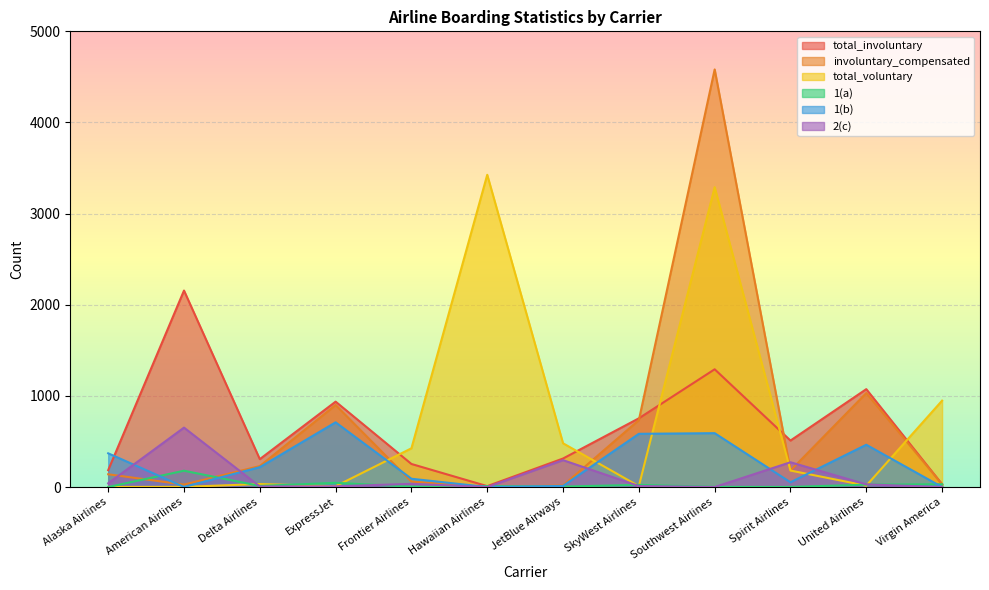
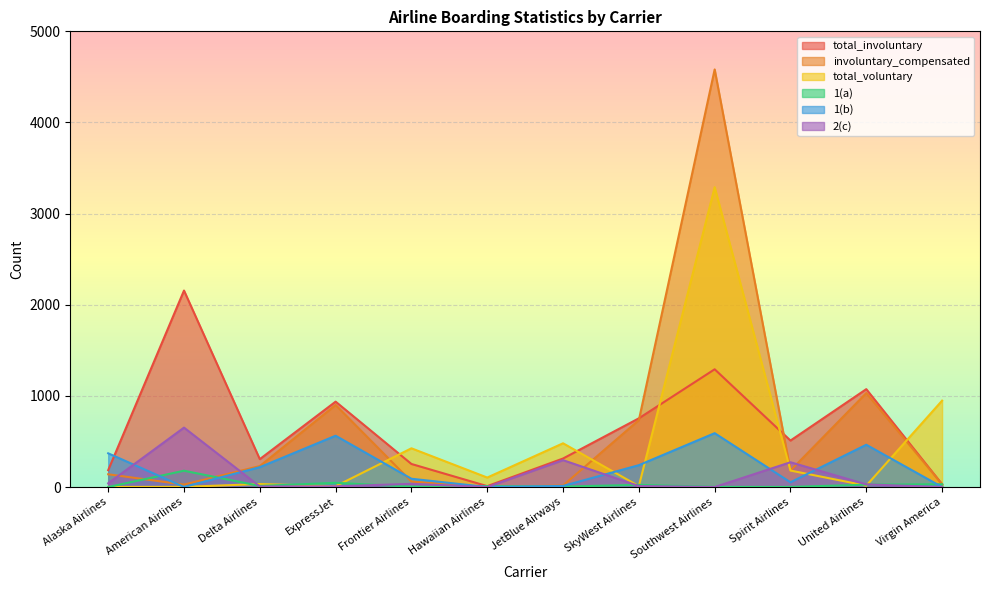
  {
    "total_voluntary": {
      "Frontier Airlines": 400,
-     "Hawaiian Airlines": 3400,
+     "Hawaiian Airlines": 100,
      "JetBlue Airways": 500,
      "Southwest Airlines": 3300,
      "Virgin America": 900
    },
    "1(a)": {
      "American Airlines": 200,
      "ExpressJet": 0,
      "Frontier Airlines": 0,
      "Spirit Airlines": 0
    },
    "1(b)": {
      "Alaska Airlines": 400,
-     "ExpressJet": 700,
+     "ExpressJet": 600,
      "Frontier Airlines": 100,
-     "SkyWest Airlines": 600,
+     "SkyWest Airlines": 200,
      "Southwest Airlines": 600,
      "Spirit Airlines": 100,
      "United Airlines": 500
    },
    "2(c)": {
      "Alaska Airlines": 0,
      "American Airlines": 700,
      "Spirit Airlines": 300
    }
  }
